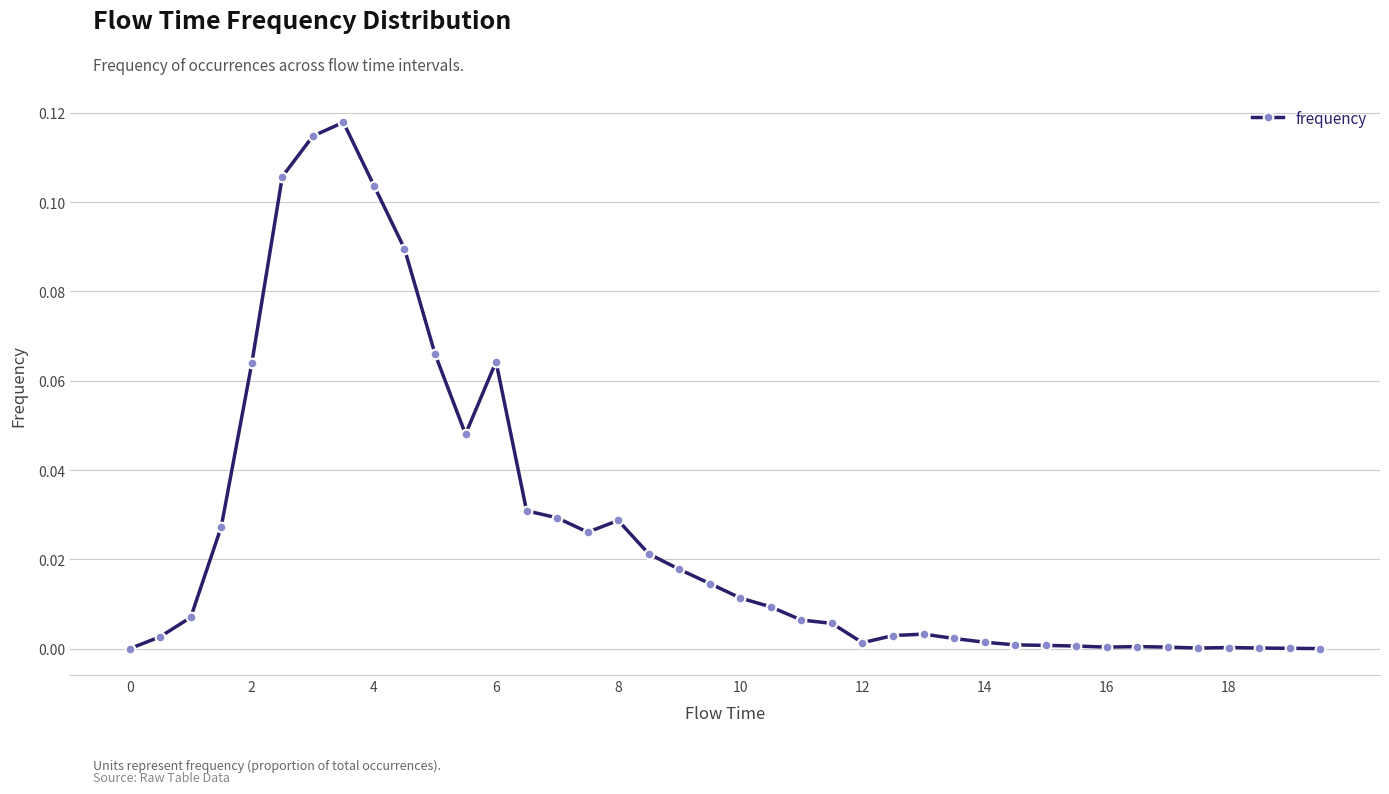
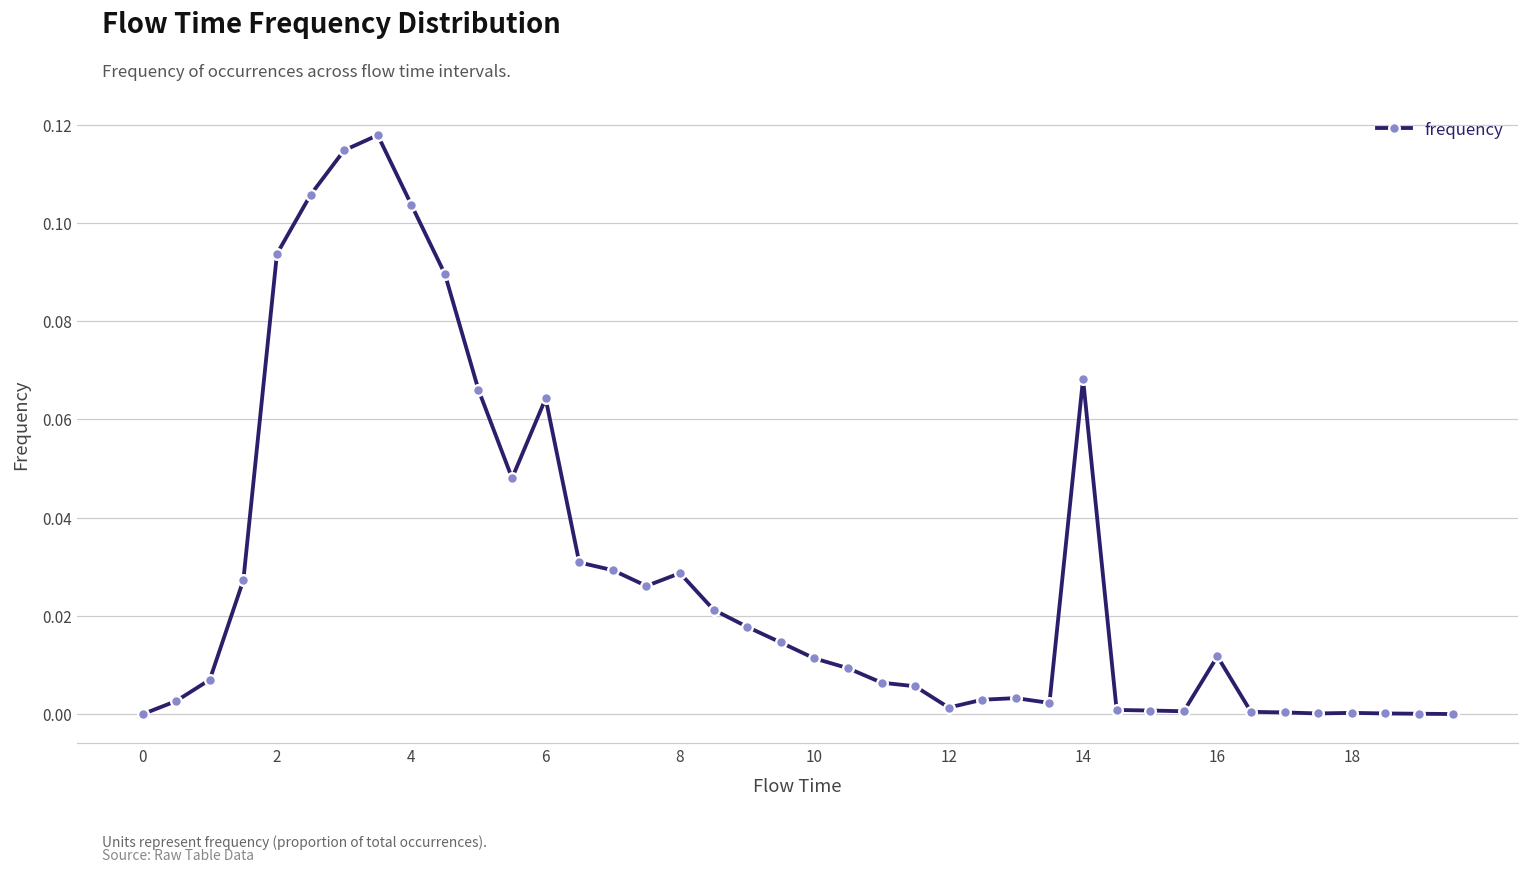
  {
    "0": 0.000,
-   "2": 0.064,
+   "2": 0.094,
    "4": 0.104,
    "6": 0.064,
    "8": 0.029,
    "10": 0.011,
    "12": 0.001,
-   "14": 0.001,
-   "16": 0.000,
+   "14": 0.068,
+   "16": 0.012,
    "18": 0.000
  }
